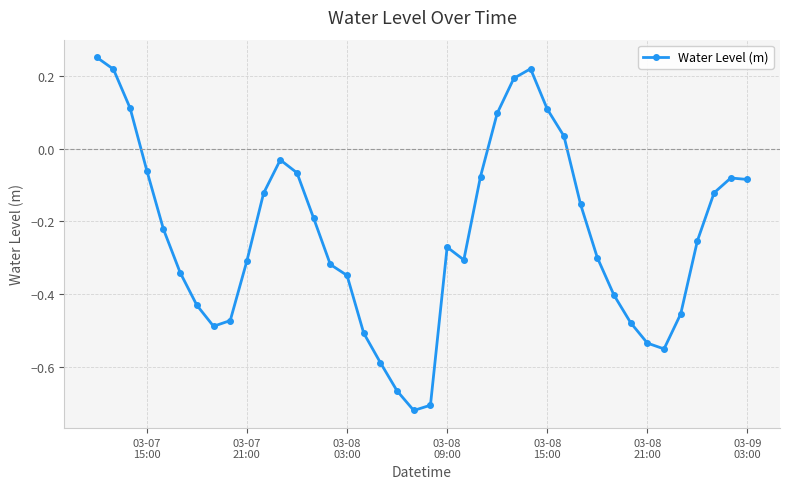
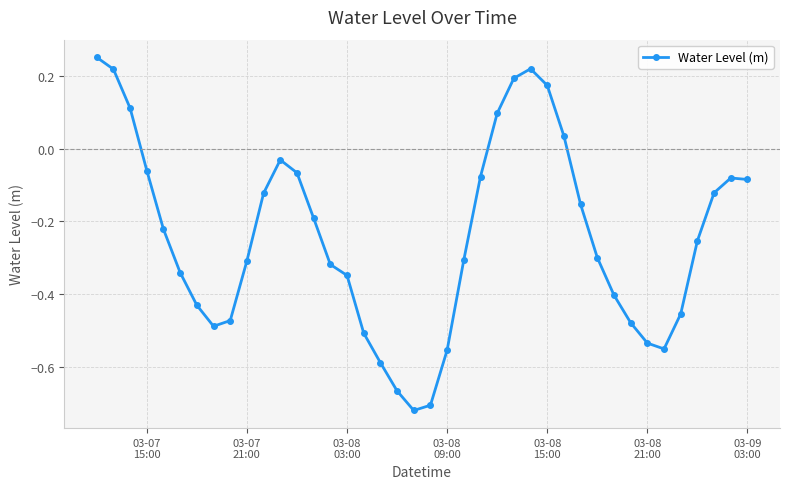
  {
    "03-07 15:00": -0.06,
    "03-07 21:00": -0.31,
    "03-08 03:00": -0.35,
-   "03-08 09:00": -0.27,
-   "03-08 15:00": 0.11,
+   "03-08 09:00": -0.55,
+   "03-08 15:00": 0.17,
    "03-08 21:00": -0.54,
    "03-09 03:00": -0.08
  }
